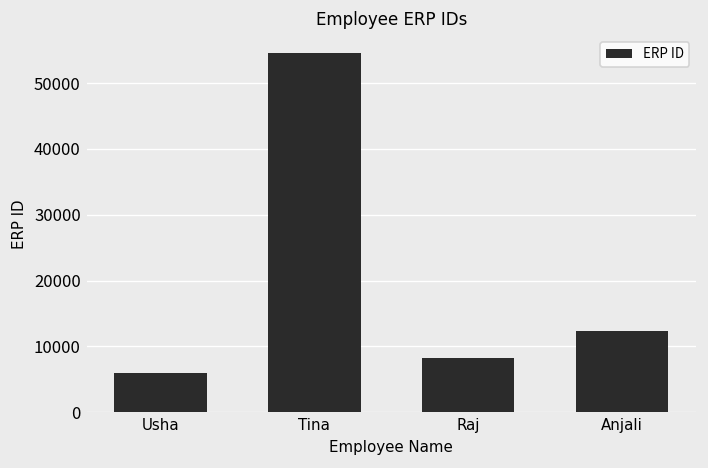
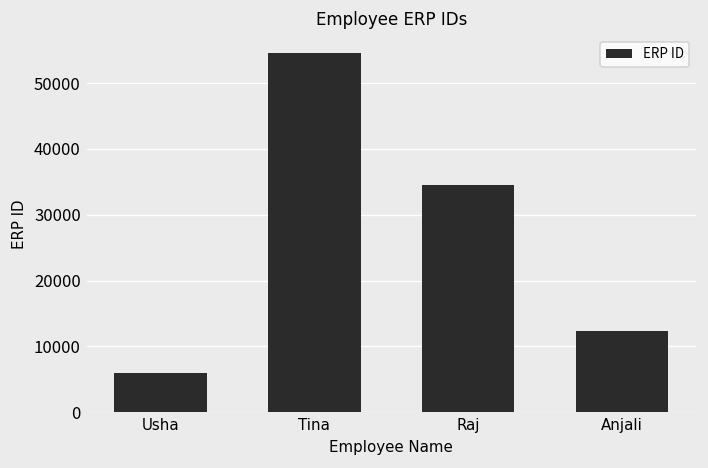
  {
    "Usha": 6000,
    "Tina": 55000,
-   "Raj": 8000,
+   "Raj": 35000,
    "Anjali": 12000
  }
